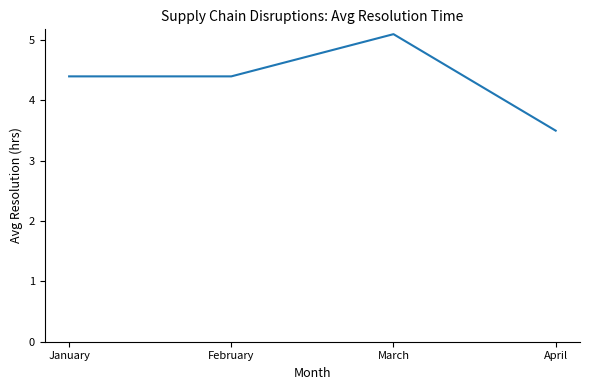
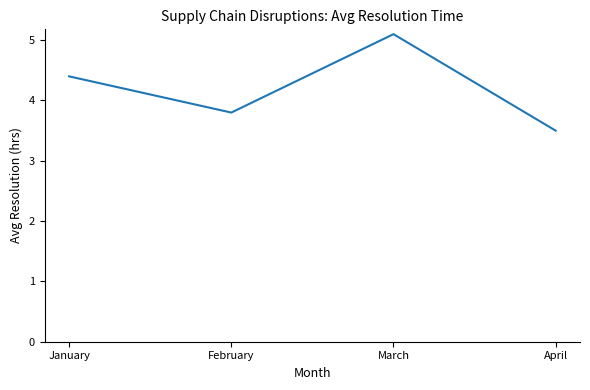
  {
    "January": 4.4,
-   "February": 4.4,
+   "February": 3.8,
    "March": 5.1,
    "April": 3.5
  }
